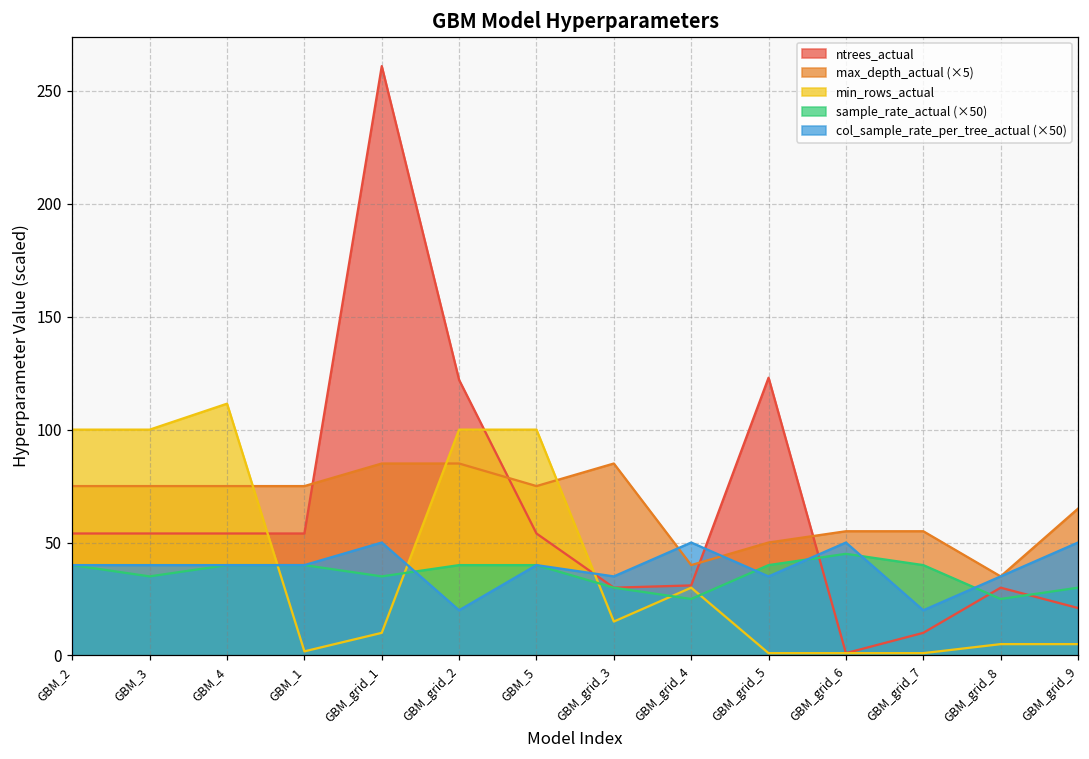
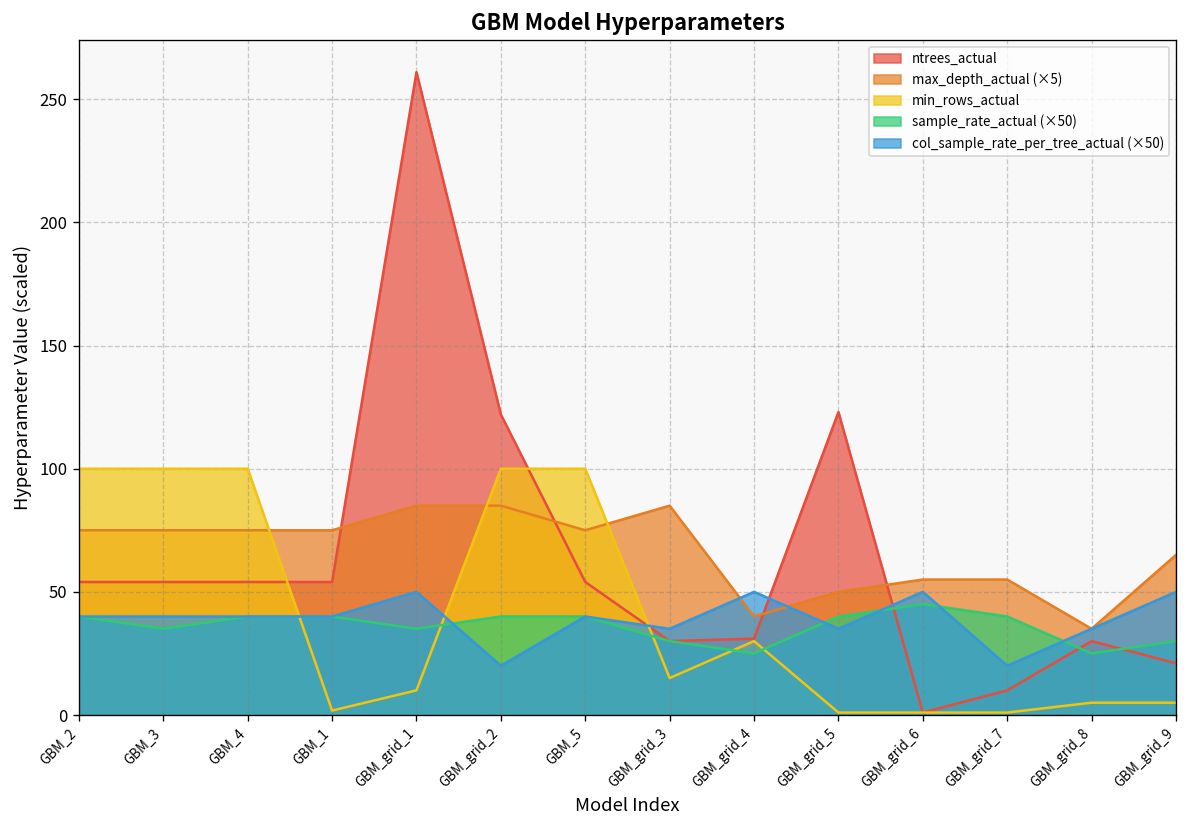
  {
    "min_rows_actual": {
      "GBM_2": 100,
      "GBM_3": 100,
-     "GBM_4": 112,
+     "GBM_4": 100,
      "GBM_1": 2,
      "GBM_grid_1": 10,
      "GBM_grid_2": 100,
      "GBM_5": 100,
      "GBM_grid_3": 15,
      "GBM_grid_5": 1,
      "GBM_grid_7": 1,
      "GBM_grid_8": 5,
      "GBM_grid_9": 5
    },
    "sample_rate_actual (×50)": {
      "GBM_3": 35,
      "GBM_grid_1": 35,
      "GBM_grid_2": 40,
      "GBM_grid_4": 25,
      "GBM_grid_5": 40,
      "GBM_grid_6": 45,
      "GBM_grid_7": 40,
      "GBM_grid_8": 25,
      "GBM_grid_9": 30
    },
    "col_sample_rate_per_tree_actual (×50)": {
      "GBM_3": 40,
      "GBM_grid_1": 50,
      "GBM_grid_2": 20,
      "GBM_grid_3": 35,
      "GBM_grid_4": 50,
      "GBM_grid_5": 35,
      "GBM_grid_6": 50,
      "GBM_grid_7": 20,
      "GBM_grid_9": 50
    }
  }
